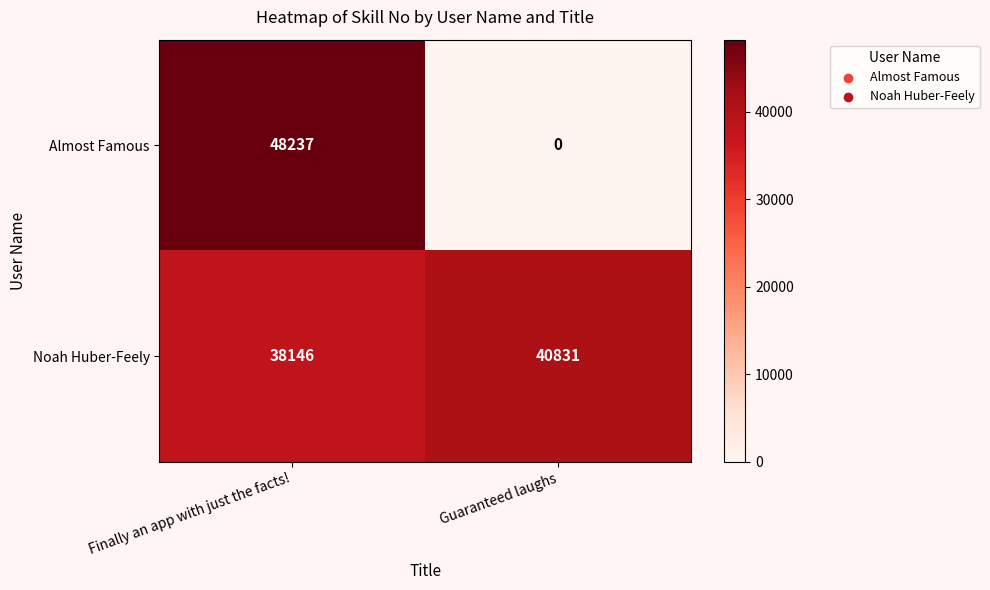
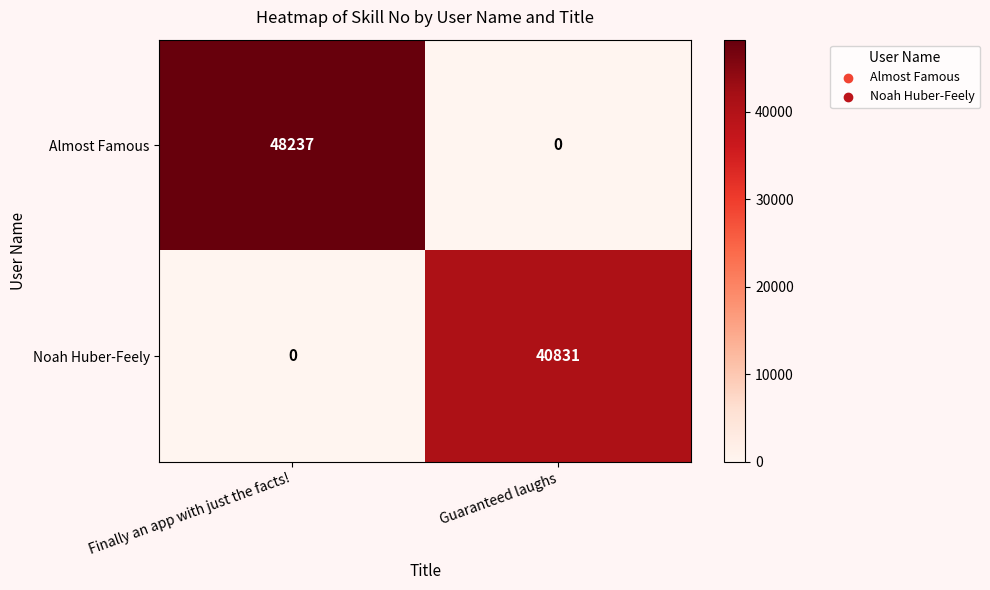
  {
    "Almost Famous": {
      "Finally an app with just the facts!": 48237,
      "Guaranteed laughs": 0
    },
    "Noah Huber-Feely": {
-     "Finally an app with just the facts!": 38146,
+     "Finally an app with just the facts!": 0,
      "Guaranteed laughs": 40831
    }
  }
